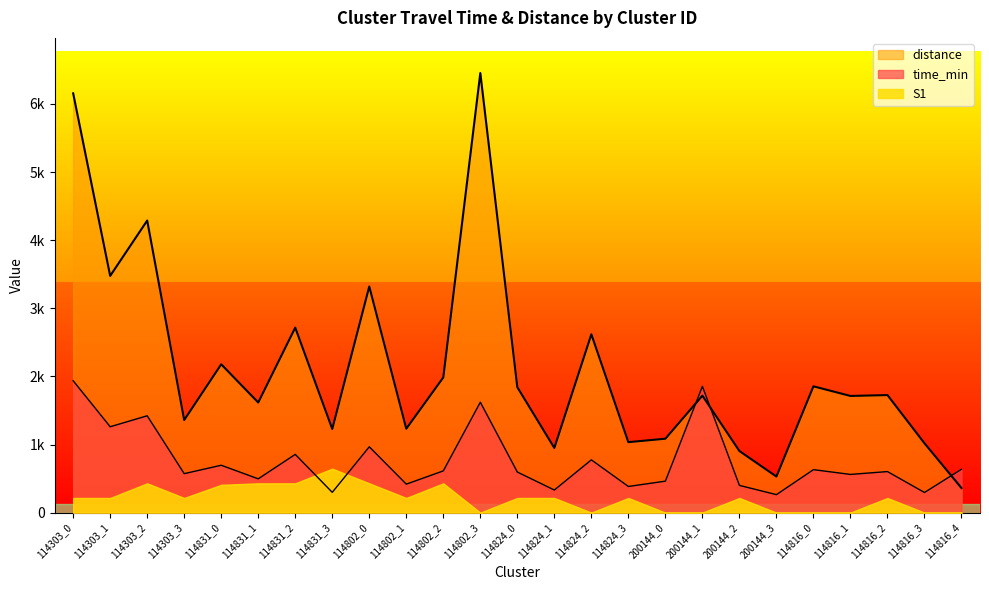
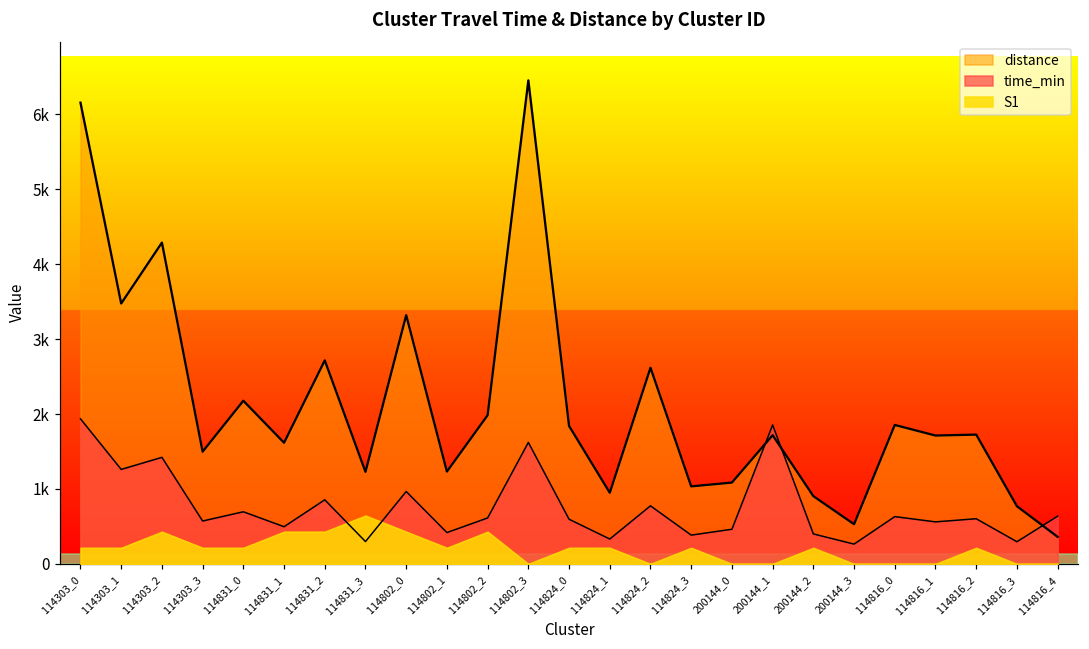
  {
    "distance": {
      "114303_0": 6200,
      "114303_1": 3500,
      "114303_2": 4300,
-     "114303_3": 1400,
+     "114303_3": 1500,
      "114831_0": 2200,
      "114831_1": 1600,
      "114831_2": 2700,
      "114831_3": 1200,
      "114802_0": 3300,
      "114802_1": 1200,
      "114802_2": 2000,
      "114802_3": 6500,
      "114824_0": 1800,
      "114824_1": 900,
      "114824_2": 2600,
      "114824_3": 1000,
      "200144_0": 1100,
      "200144_1": 1700,
      "200144_2": 900,
      "200144_3": 500,
      "114816_0": 1900,
      "114816_1": 1700,
      "114816_2": 1700,
-     "114816_3": 1000,
+     "114816_3": 800,
      "114816_4": 400
    },
    "time_min": {
      "114303_0": 1900,
      "114303_1": 1300,
      "114303_2": 1400,
      "114303_3": 600,
      "114831_0": 700,
      "114831_1": 500,
      "114831_2": 900,
      "114831_3": 300,
      "114802_0": 1000,
      "114802_1": 400,
      "114802_2": 600,
      "114802_3": 1600,
      "114824_0": 600,
      "114824_1": 300,
      "114824_2": 800,
      "114824_3": 400,
      "200144_0": 500,
      "200144_1": 1900,
      "200144_2": 400,
      "200144_3": 300,
      "114816_0": 600,
      "114816_1": 600,
      "114816_2": 600,
      "114816_3": 300,
      "114816_4": 600
    },
    "S1": {
      "114303_0": 200,
      "114303_1": 200,
      "114303_2": 400,
      "114303_3": 200,
-     "114831_0": 400,
+     "114831_0": 200,
      "114831_1": 400,
      "114831_2": 400,
      "114831_3": 600,
      "114802_0": 400,
      "114802_1": 200,
      "114802_2": 400,
      "114824_0": 200,
      "114824_1": 200,
      "114824_3": 200,
      "200144_2": 200,
      "114816_2": 200
    }
  }
